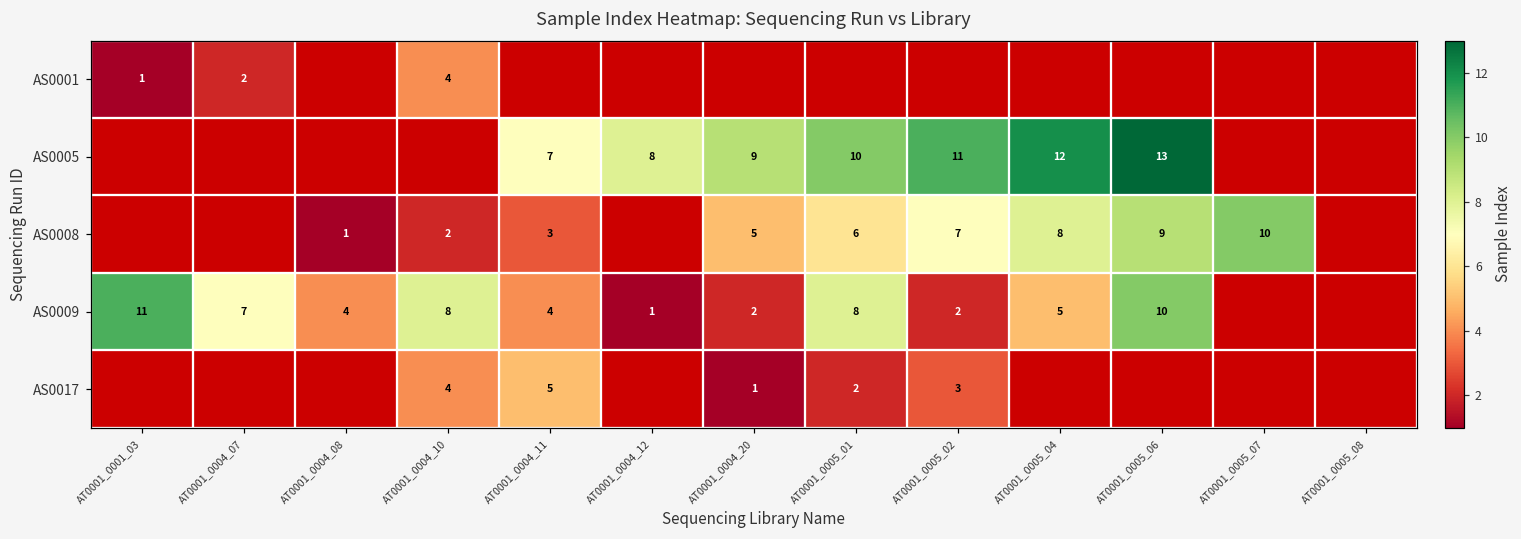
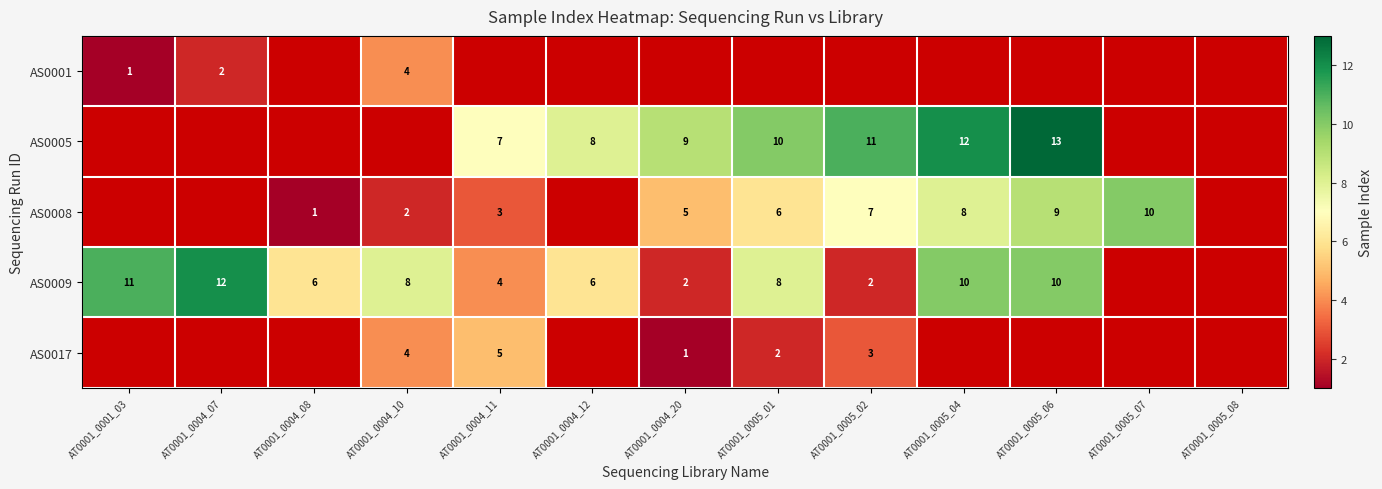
  {
    "AS0001": {
      "AT0001_0001_03": 1,
      "AT0001_0004_07": 2,
      "AT0001_0004_10": 4
    },
    "AS0005": {
      "AT0001_0004_11": 7,
      "AT0001_0004_12": 8,
      "AT0001_0004_20": 9,
      "AT0001_0005_01": 10,
      "AT0001_0005_02": 11,
      "AT0001_0005_04": 12,
      "AT0001_0005_06": 13
    },
    "AS0008": {
      "AT0001_0004_08": 1,
      "AT0001_0004_10": 2,
      "AT0001_0004_11": 3,
      "AT0001_0004_20": 5,
      "AT0001_0005_01": 6,
      "AT0001_0005_02": 7,
      "AT0001_0005_04": 8,
      "AT0001_0005_06": 9,
      "AT0001_0005_07": 10
    },
    "AS0009": {
      "AT0001_0001_03": 11,
-     "AT0001_0004_07": 7,
-     "AT0001_0004_08": 4,
+     "AT0001_0004_07": 12,
+     "AT0001_0004_08": 6,
      "AT0001_0004_10": 8,
      "AT0001_0004_11": 4,
-     "AT0001_0004_12": 1,
+     "AT0001_0004_12": 6,
      "AT0001_0004_20": 2,
      "AT0001_0005_01": 8,
      "AT0001_0005_02": 2,
-     "AT0001_0005_04": 5,
+     "AT0001_0005_04": 10,
      "AT0001_0005_06": 10
    },
    "AS0017": {
      "AT0001_0004_10": 4,
      "AT0001_0004_11": 5,
      "AT0001_0004_20": 1,
      "AT0001_0005_01": 2,
      "AT0001_0005_02": 3
    }
  }
